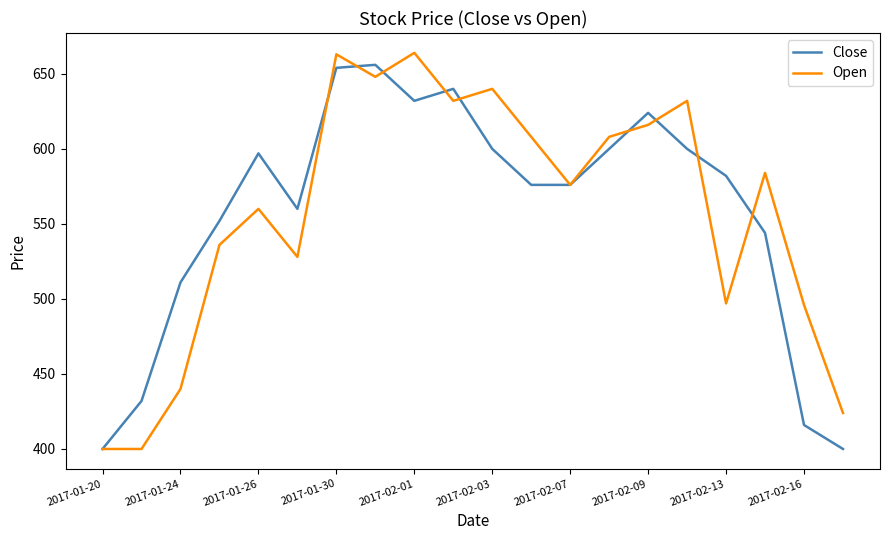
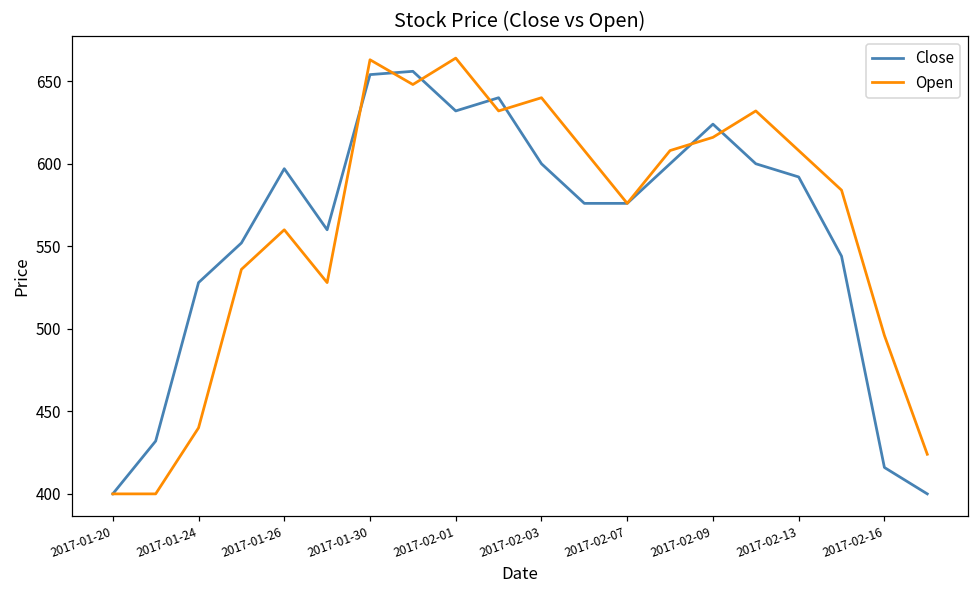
  {
    "Close": {
-     "2017-01-24": 511,
+     "2017-01-24": 528,
      "2017-01-26": 597,
      "2017-01-30": 654,
      "2017-02-01": 632,
      "2017-02-03": 600,
      "2017-02-09": 624,
-     "2017-02-13": 582,
+     "2017-02-13": 592,
      "2017-02-16": 416
    },
    "Open": {
      "2017-01-24": 440,
      "2017-01-26": 560,
      "2017-01-30": 663,
      "2017-02-01": 664,
      "2017-02-03": 640,
      "2017-02-09": 616,
-     "2017-02-13": 497,
+     "2017-02-13": 608,
      "2017-02-16": 496
    }
  }
